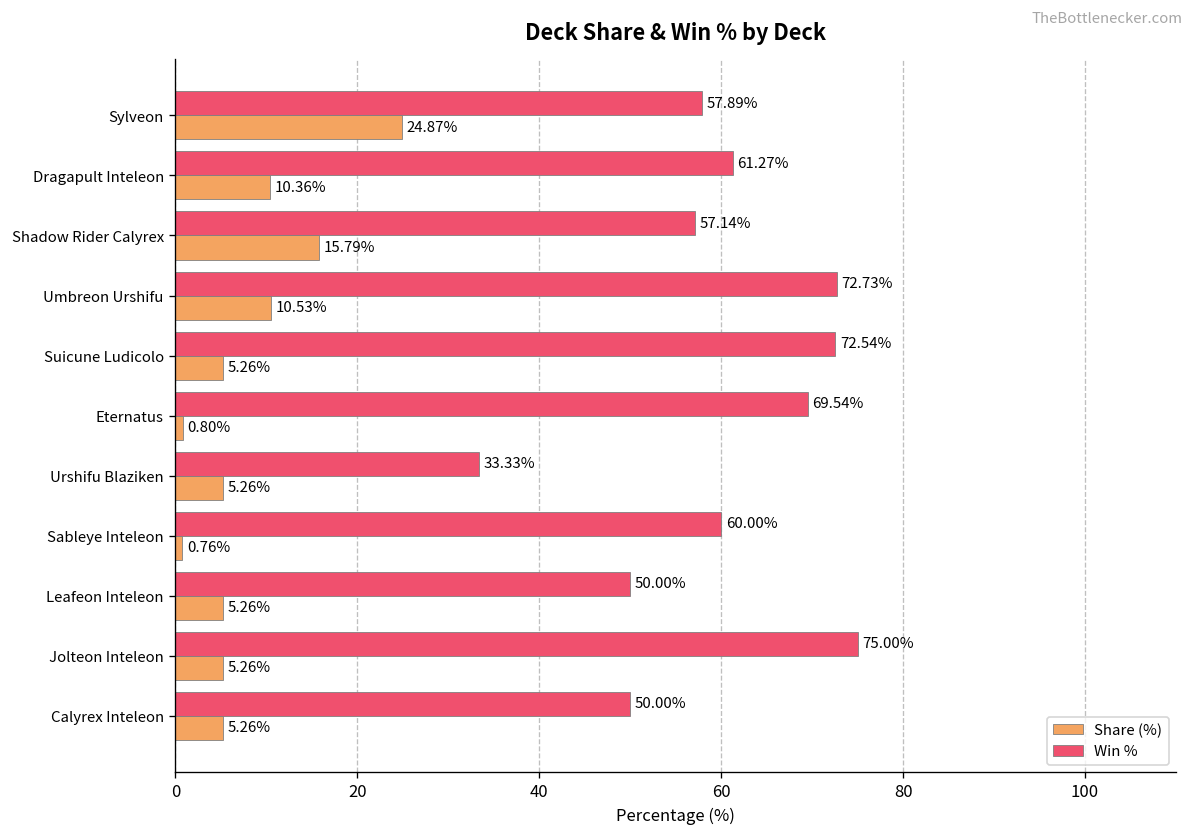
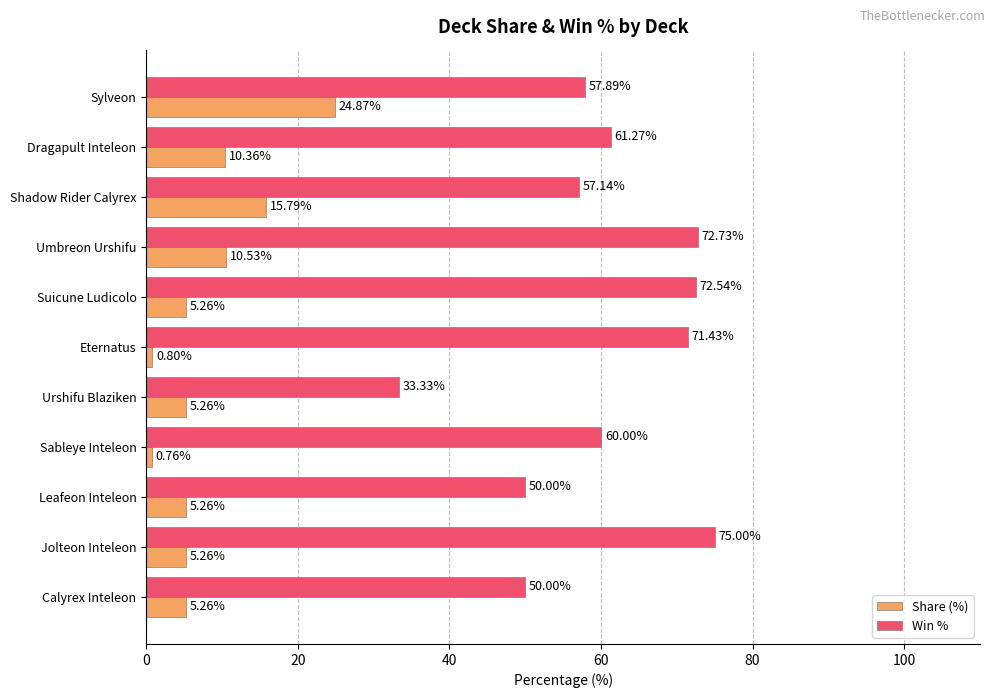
  {
    "Share (%)": {
      "Sylveon": "24.87%",
      "Dragapult Inteleon": "10.36%",
      "Shadow Rider Calyrex": "15.79%",
      "Umbreon Urshifu": "10.53%",
      "Suicune Ludicolo": "5.26%",
      "Eternatus": "0.80%",
      "Urshifu Blaziken": "5.26%",
      "Sableye Inteleon": "0.76%",
      "Leafeon Inteleon": "5.26%",
      "Jolteon Inteleon": "5.26%",
      "Calyrex Inteleon": "5.26%"
    },
    "Win %": {
      "Sylveon": "57.89%",
      "Dragapult Inteleon": "61.27%",
      "Shadow Rider Calyrex": "57.14%",
      "Umbreon Urshifu": "72.73%",
      "Suicune Ludicolo": "72.54%",
-     "Eternatus": "69.54%",
+     "Eternatus": "71.43%",
      "Urshifu Blaziken": "33.33%",
      "Sableye Inteleon": "60.00%",
      "Leafeon Inteleon": "50.00%",
      "Jolteon Inteleon": "75.00%",
      "Calyrex Inteleon": "50.00%"
    }
  }
